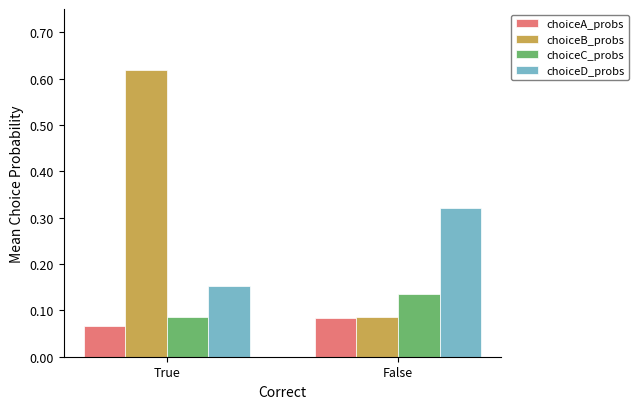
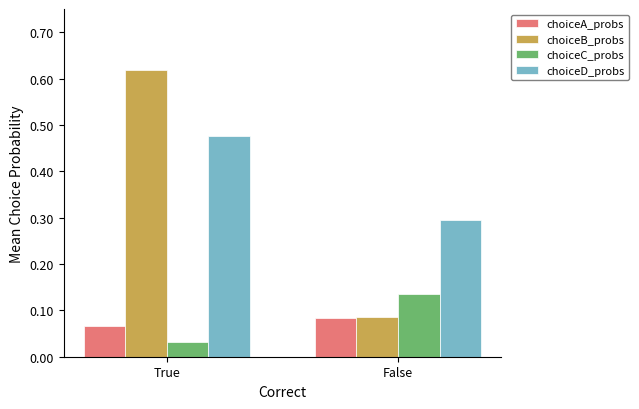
  {
    "choiceA_probs": {
      "True": 0.07,
      "False": 0.08
    },
    "choiceB_probs": {
      "True": 0.62,
      "False": 0.09
    },
    "choiceC_probs": {
-     "True": 0.09,
+     "True": 0.03,
      "False": 0.13
    },
    "choiceD_probs": {
-     "True": 0.15,
-     "False": 0.32
+     "True": 0.48,
+     "False": 0.29
    }
  }
